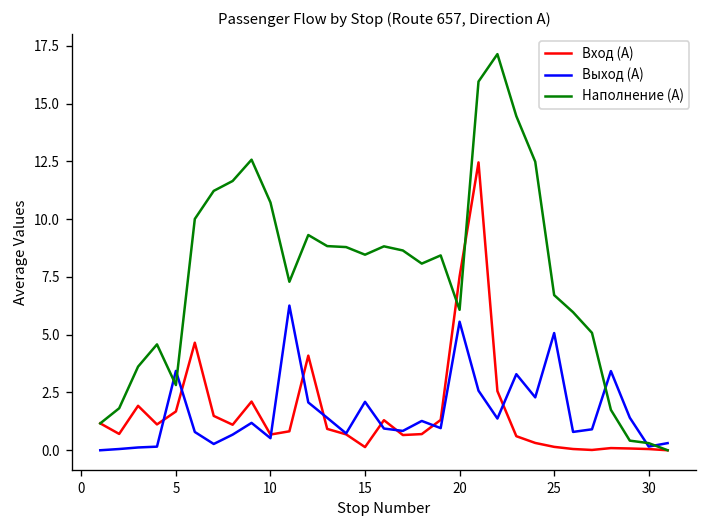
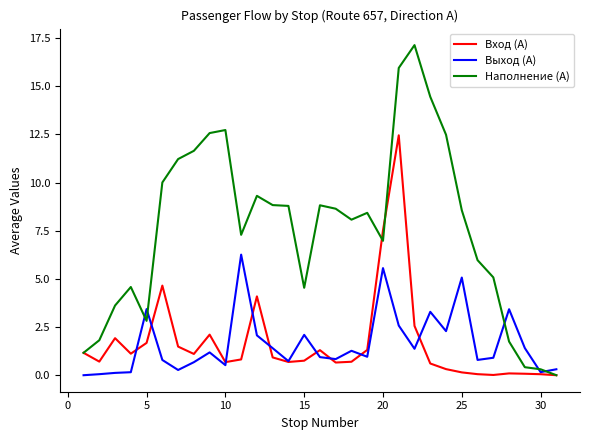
  {
    "Вход (А)": {
      "5": 1.7,
      "10": 0.7,
-     "15": 0.1,
+     "15": 0.8,
      "20": 7.5,
      "25": 0.1
    },
    "Выход (А)": {
      "5": 3.4,
      "10": 0.5,
      "15": 2.1,
      "20": 5.6,
      "25": 5.1
    },
    "Наполнение (А)": {
      "5": 2.8,
-     "10": 10.7,
-     "15": 8.5,
-     "20": 6.1,
-     "25": 6.7,
+     "10": 12.7,
+     "15": 4.5,
+     "20": 7.0,
+     "25": 8.6,
      "30": 0.3
    }
  }
